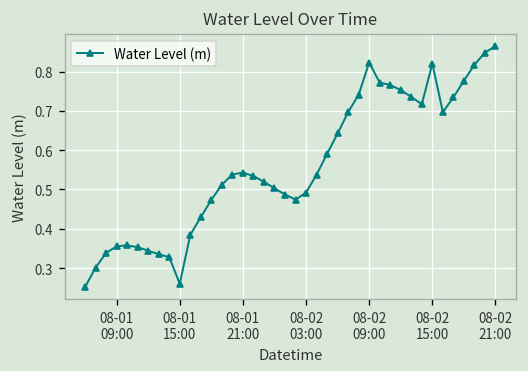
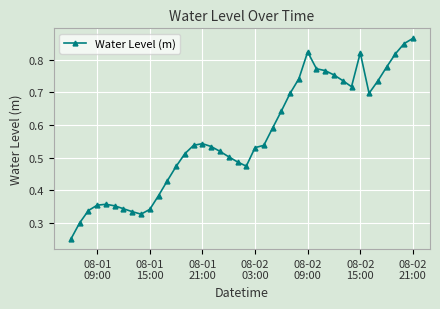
  {
    "08-01 09:00": 0.36,
-   "08-01 15:00": 0.26,
+   "08-01 15:00": 0.34,
    "08-01 21:00": 0.54,
-   "08-02 03:00": 0.49,
+   "08-02 03:00": 0.53,
    "08-02 09:00": 0.82,
    "08-02 15:00": 0.82,
    "08-02 21:00": 0.86
  }
